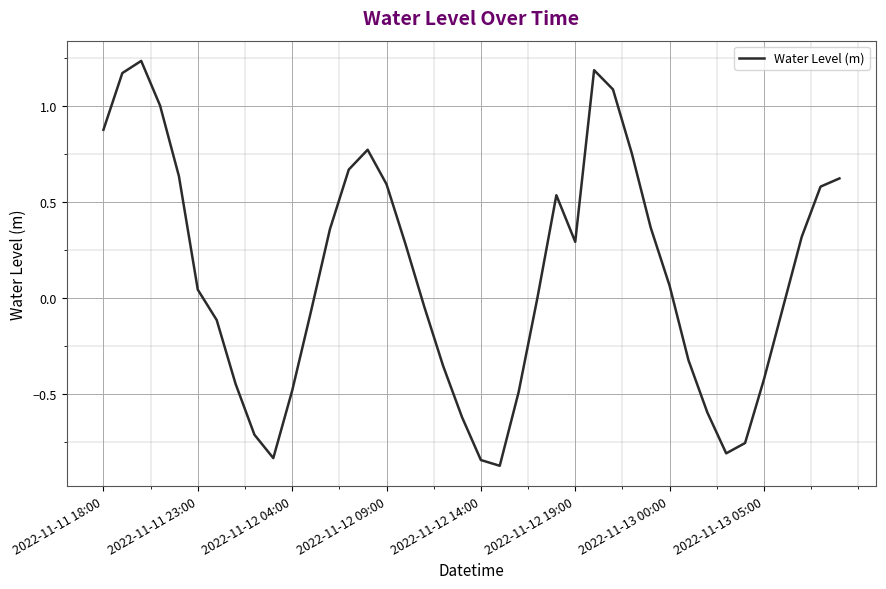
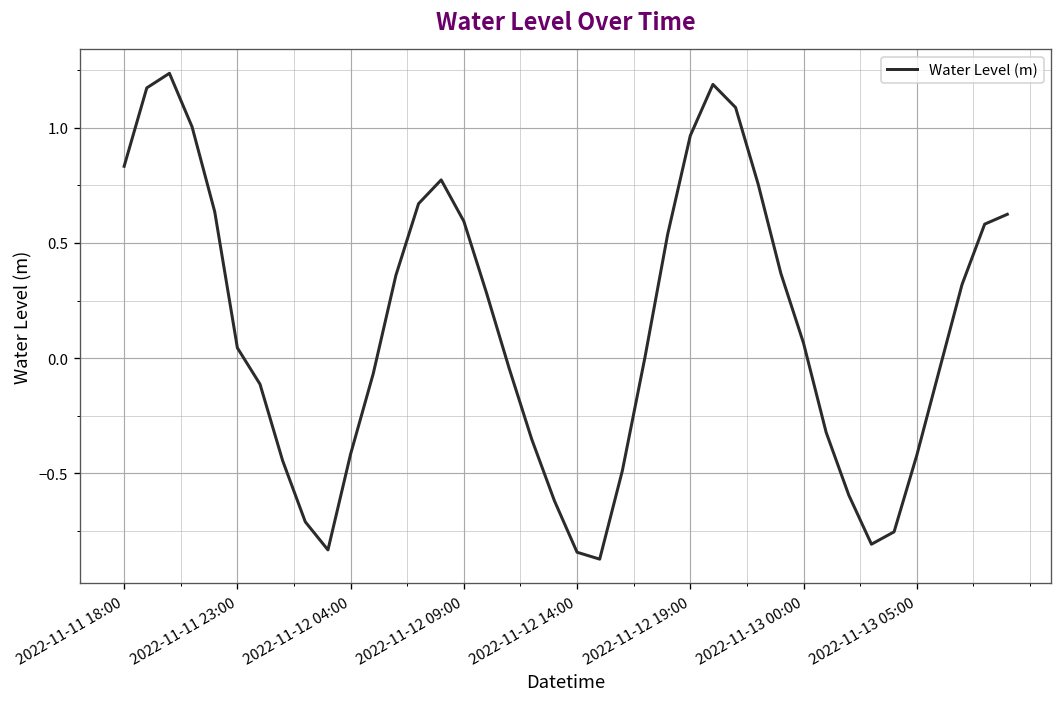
  {
-   "2022-11-11 18:00": 0.88,
+   "2022-11-11 18:00": 0.83,
    "2022-11-11 23:00": 0.04,
-   "2022-11-12 04:00": -0.48,
+   "2022-11-12 04:00": -0.42,
    "2022-11-12 09:00": 0.59,
    "2022-11-12 14:00": -0.84,
-   "2022-11-12 19:00": 0.29,
+   "2022-11-12 19:00": 0.97,
    "2022-11-13 00:00": 0.07,
    "2022-11-13 05:00": -0.42
  }
